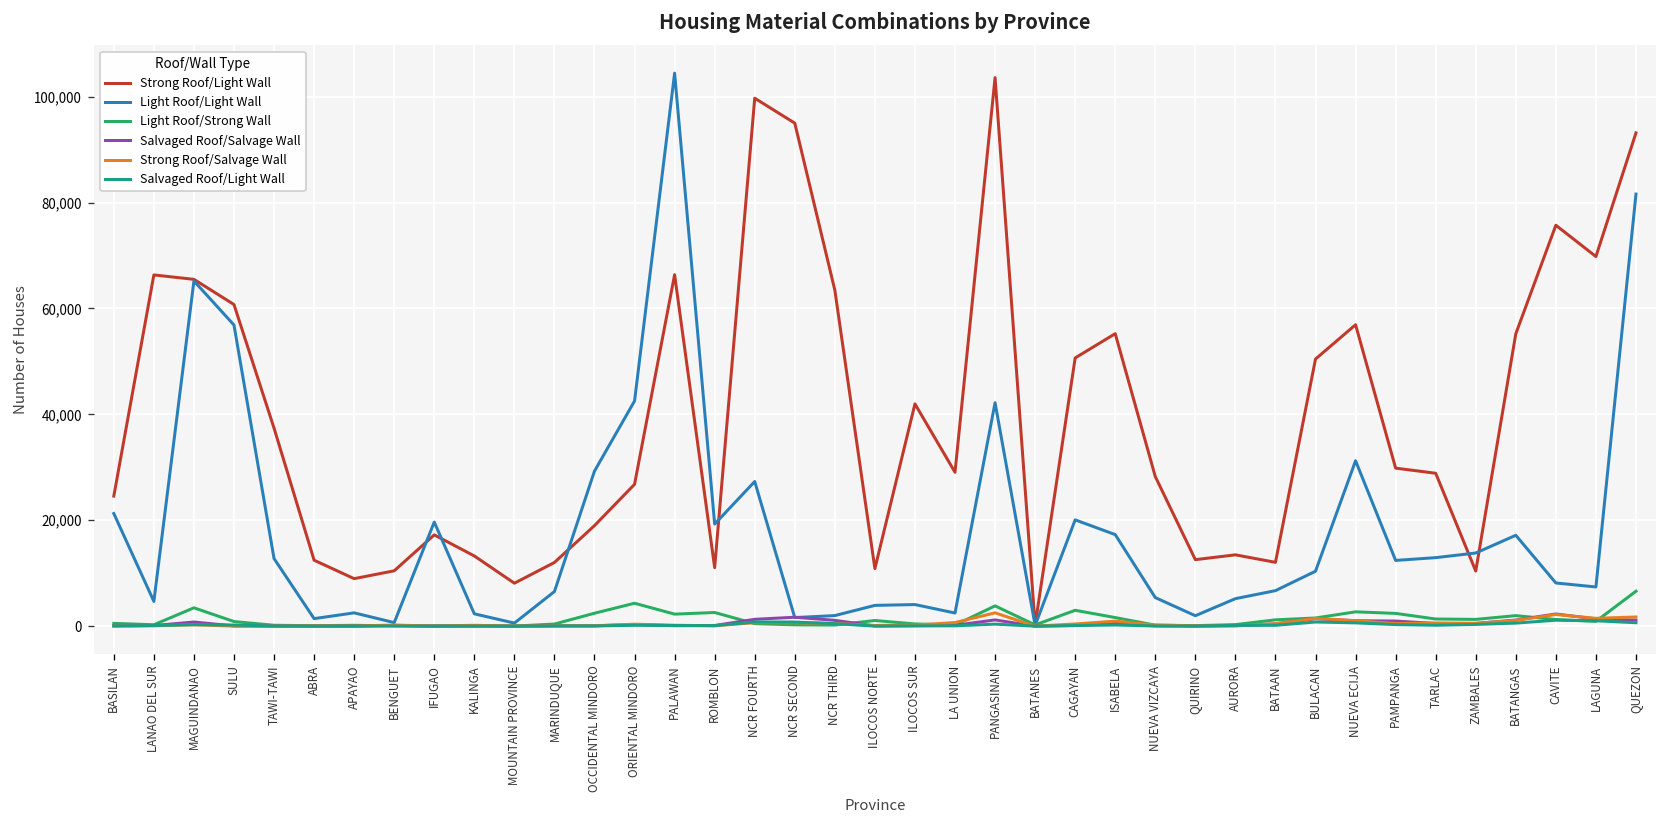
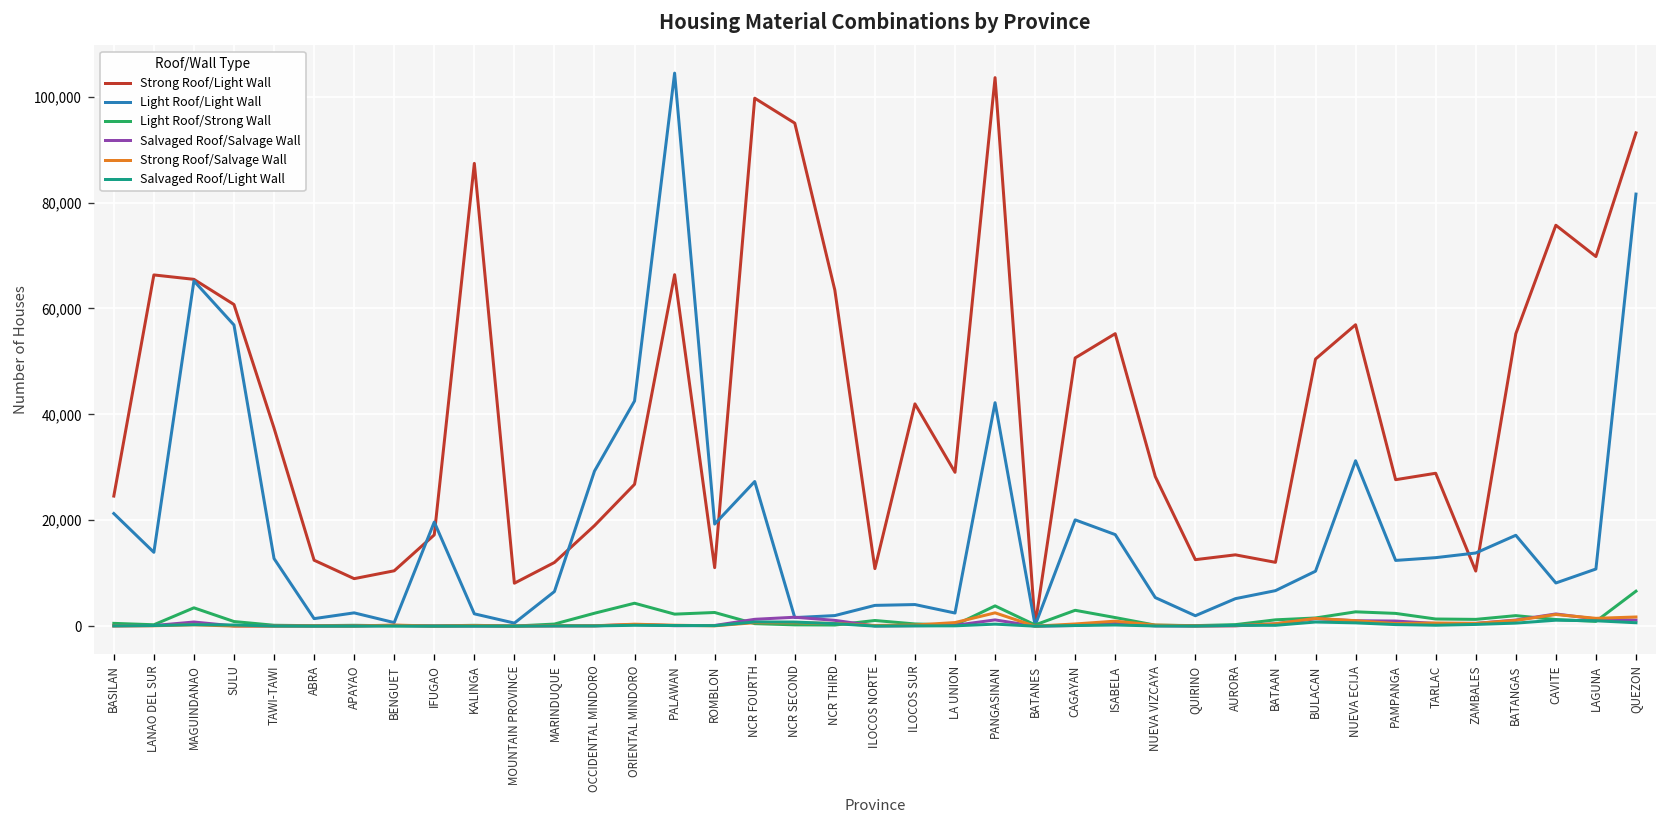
  {
    "Strong Roof/Light Wall": {
      "BASILAN": "25,000",
      "LANAO DEL SUR": "66,000",
      "SULU": "61,000",
      "TAWI-TAWI": "37,000",
      "ABRA": "12,000",
      "APAYAO": "9,000",
      "BENGUET": "10,000",
      "IFUGAO": "17,000",
-     "KALINGA": "13,000",
+     "KALINGA": "87,000",
      "MOUNTAIN PROVINCE": "8,000",
      "MARINDUQUE": "12,000",
      "OCCIDENTAL MINDORO": "19,000",
      "ORIENTAL MINDORO": "27,000",
      "PALAWAN": "66,000",
      "ROMBLON": "11,000",
      "NCR FOURTH": "100,000",
      "NCR SECOND": "95,000",
      "NCR THIRD": "63,000",
      "ILOCOS NORTE": "11,000",
      "ILOCOS SUR": "42,000",
      "LA UNION": "29,000",
      "PANGASINAN": "104,000",
      "CAGAYAN": "51,000",
      "ISABELA": "55,000",
      "NUEVA VIZCAYA": "28,000",
      "QUIRINO": "13,000",
      "AURORA": "13,000",
      "BATAAN": "12,000",
      "BULACAN": "50,000",
      "NUEVA ECIJA": "57,000",
-     "PAMPANGA": "30,000",
+     "PAMPANGA": "28,000",
      "TARLAC": "29,000",
      "ZAMBALES": "10,000",
      "BATANGAS": "55,000",
      "CAVITE": "76,000",
      "LAGUNA": "70,000",
      "QUEZON": "93,000"
    },
    "Light Roof/Light Wall": {
      "BASILAN": "21,000",
-     "LANAO DEL SUR": "5,000",
+     "LANAO DEL SUR": "14,000",
      "SULU": "57,000",
      "TAWI-TAWI": "13,000",
      "ABRA": "1,000",
      "APAYAO": "3,000",
      "IFUGAO": "20,000",
      "KALINGA": "2,000",
      "MARINDUQUE": "7,000",
      "OCCIDENTAL MINDORO": "29,000",
      "ORIENTAL MINDORO": "43,000",
      "PALAWAN": "104,000",
      "ROMBLON": "19,000",
      "NCR FOURTH": "27,000",
      "NCR THIRD": "2,000",
      "ILOCOS NORTE": "4,000",
      "ILOCOS SUR": "4,000",
      "LA UNION": "2,000",
      "PANGASINAN": "42,000",
      "CAGAYAN": "20,000",
      "ISABELA": "17,000",
      "NUEVA VIZCAYA": "5,000",
      "QUIRINO": "2,000",
      "AURORA": "5,000",
      "BATAAN": "7,000",
      "BULACAN": "10,000",
      "NUEVA ECIJA": "31,000",
      "PAMPANGA": "12,000",
      "TARLAC": "13,000",
      "ZAMBALES": "14,000",
      "BATANGAS": "17,000",
      "CAVITE": "8,000",
-     "LAGUNA": "7,000",
+     "LAGUNA": "11,000",
      "QUEZON": "82,000"
    },
    "Salvaged Roof/Salvage Wall": {
      "NCR THIRD": "1,000",
      "PANGASINAN": "1,000"
    },
    "Strong Roof/Salvage Wall": {
      "PANGASINAN": "3,000",
      "QUEZON": "2,000"
    }
  }
